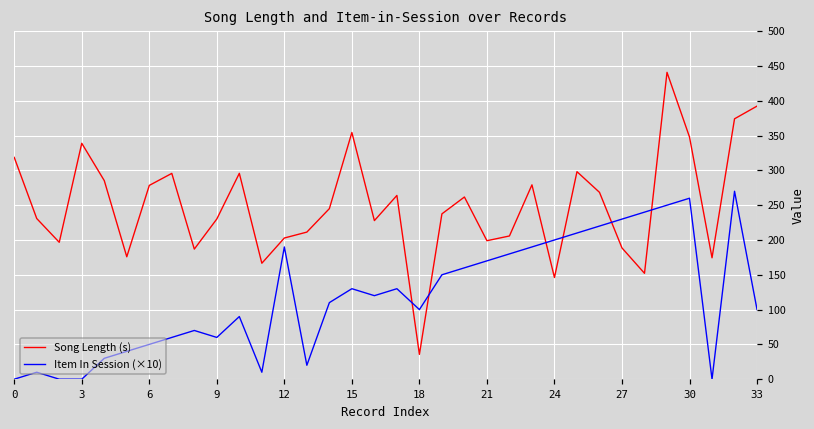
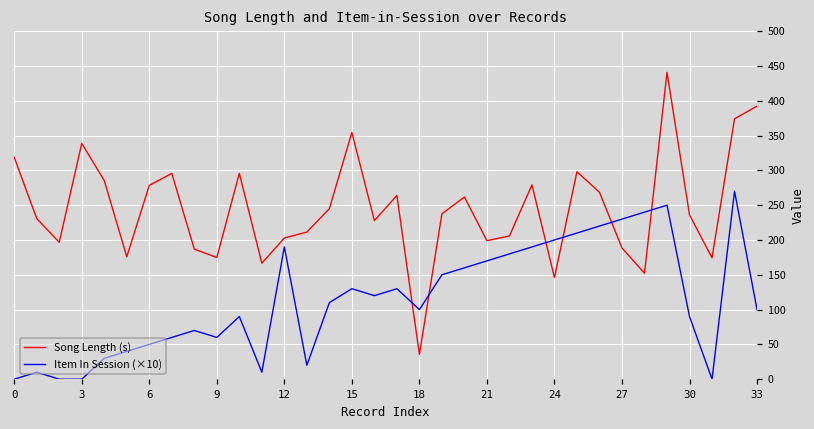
  {
    "Song Length (s)": {
      "0": 320,
      "3": 340,
      "6": 280,
-     "9": 230,
+     "9": 170,
      "12": 200,
      "15": 350,
      "18": 40,
      "21": 200,
      "24": 150,
      "27": 190,
-     "30": 350,
+     "30": 240,
      "33": 390
    },
    "Item In Session (×10)": {
      "0": 0,
      "3": 0,
      "9": 60,
      "12": 190,
      "15": 130,
      "18": 100,
      "21": 170,
      "24": 200,
      "27": 230,
-     "30": 260,
+     "30": 90,
      "33": 100
    }
  }
